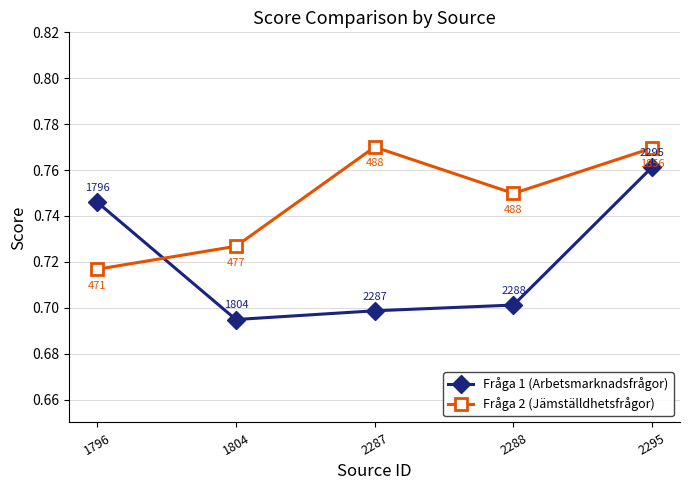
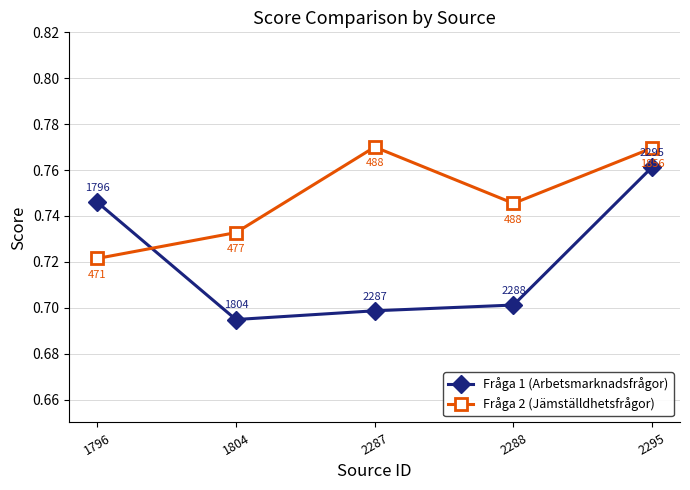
  {
    "Fråga 2 (Jämställdhetsfrågor)": {
-     "1796": 0.717,
-     "1804": 0.727,
-     "2288": 0.750
+     "1796": 0.721,
+     "1804": 0.733,
+     "2288": 0.745
    }
  }
